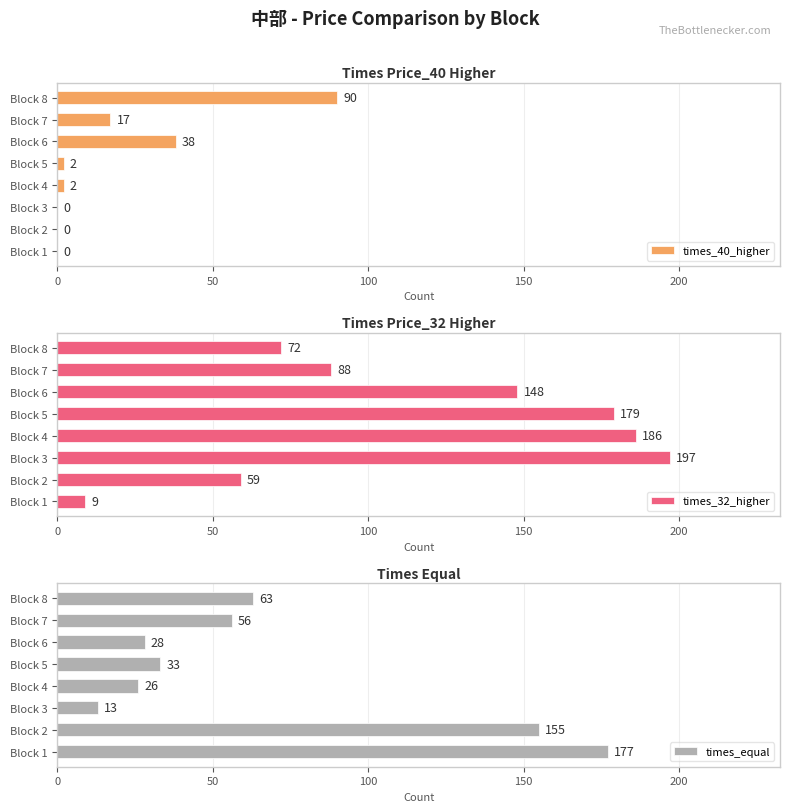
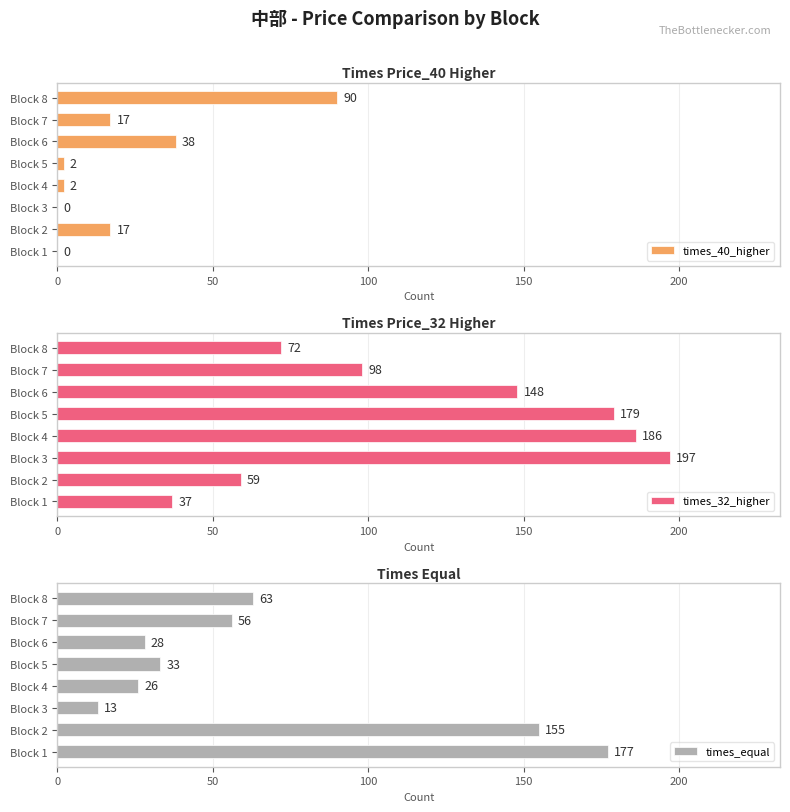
  {
    "Times Price_40 Higher": {
      "Block 8": 90,
      "Block 7": 17,
      "Block 6": 38,
      "Block 5": 2,
      "Block 4": 2,
      "Block 3": 0,
-     "Block 2": 0,
+     "Block 2": 17,
      "Block 1": 0
    },
    "Times Price_32 Higher": {
      "Block 8": 72,
-     "Block 7": 88,
+     "Block 7": 98,
      "Block 6": 148,
      "Block 5": 179,
      "Block 4": 186,
      "Block 3": 197,
      "Block 2": 59,
-     "Block 1": 9
+     "Block 1": 37
    },
    "Times Equal": {
      "Block 8": 63,
      "Block 7": 56,
      "Block 6": 28,
      "Block 5": 33,
      "Block 4": 26,
      "Block 3": 13,
      "Block 2": 155,
      "Block 1": 177
    }
  }
